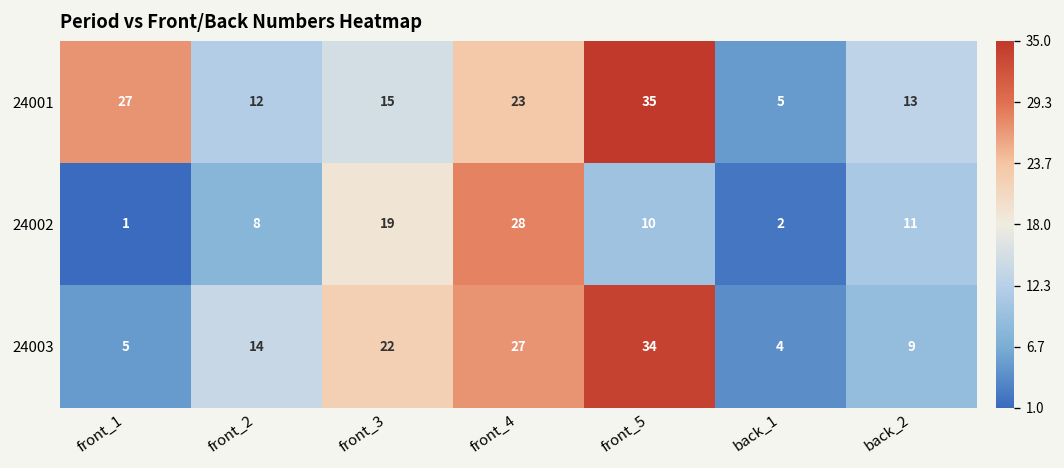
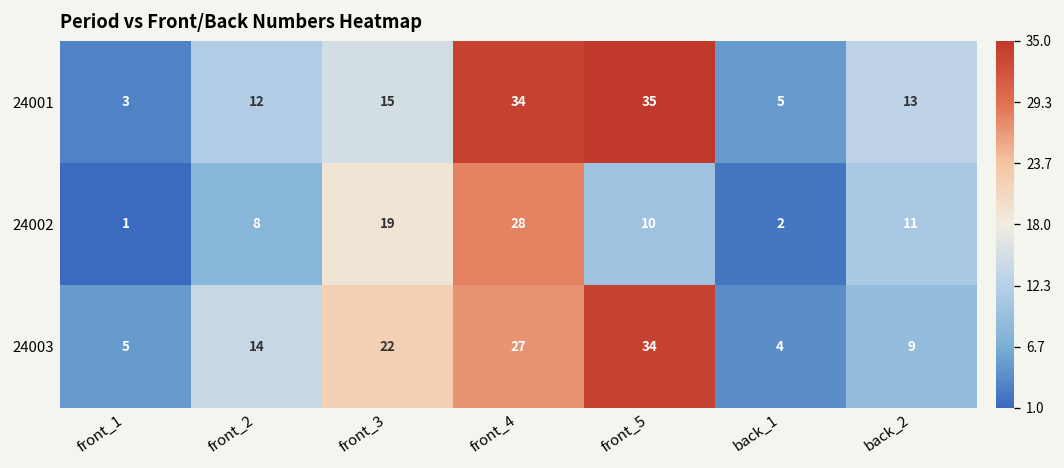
  {
    "24001": {
-     "front_1": 27,
+     "front_1": 3,
      "front_2": 12,
      "front_3": 15,
-     "front_4": 23,
+     "front_4": 34,
      "front_5": 35,
      "back_1": 5,
      "back_2": 13
    },
    "24002": {
      "front_1": 1,
      "front_2": 8,
      "front_3": 19,
      "front_4": 28,
      "front_5": 10,
      "back_1": 2,
      "back_2": 11
    },
    "24003": {
      "front_1": 5,
      "front_2": 14,
      "front_3": 22,
      "front_4": 27,
      "front_5": 34,
      "back_1": 4,
      "back_2": 9
    }
  }
